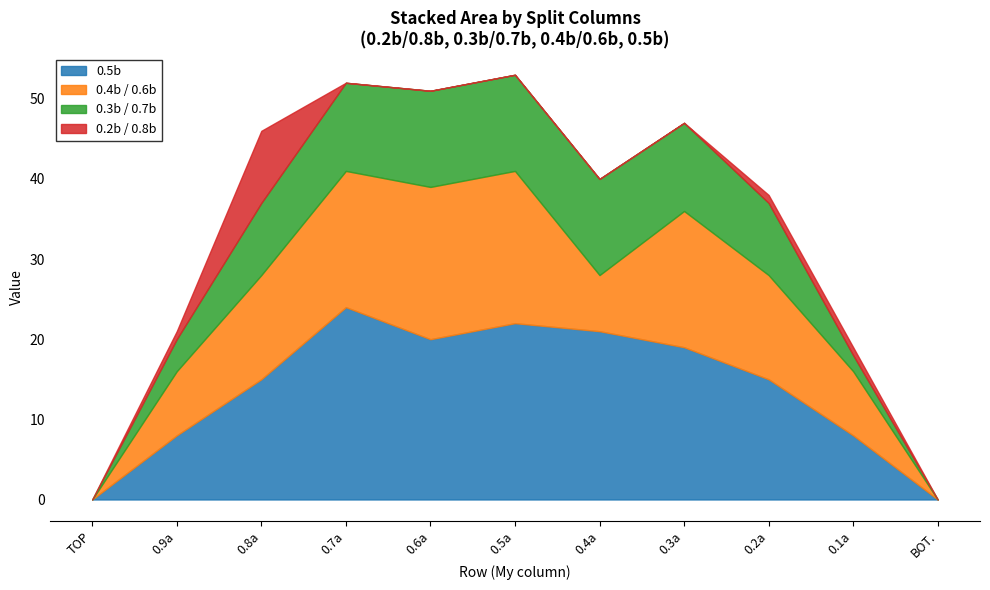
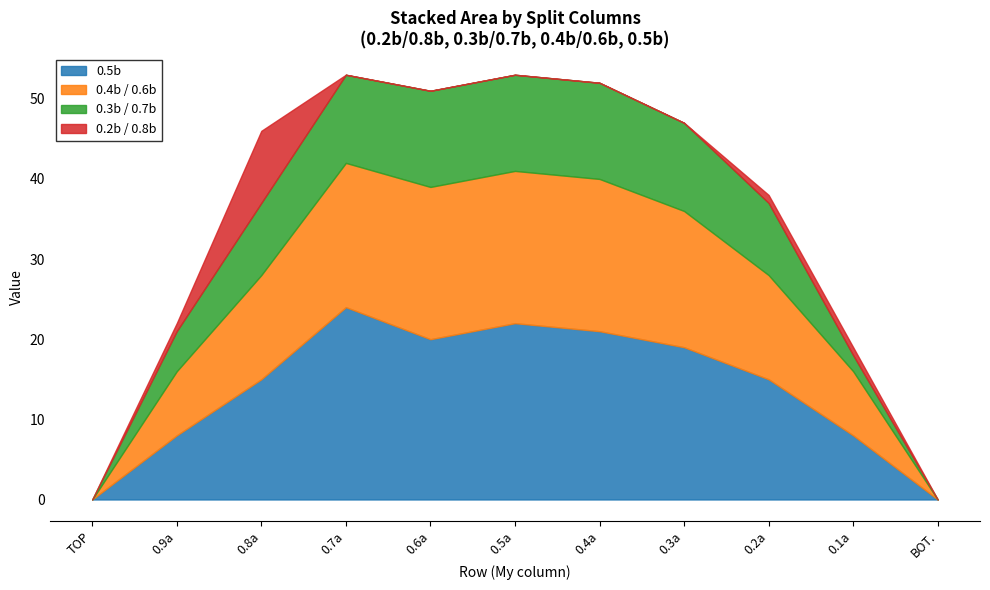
  {
    "0.5b": {
      "0.9a": 8,
      "0.8a": 15,
      "0.7a": 24,
      "0.6a": 20,
      "0.5a": 22,
      "0.4a": 21,
      "0.3a": 19,
      "0.2a": 15,
      "0.1a": 8
    },
    "0.4b / 0.6b": {
      "0.9a": 8,
      "0.8a": 13,
-     "0.7a": 17,
+     "0.7a": 18,
      "0.6a": 19,
      "0.5a": 19,
-     "0.4a": 7,
+     "0.4a": 19,
      "0.3a": 17,
      "0.2a": 13,
      "0.1a": 8
    },
    "0.3b / 0.7b": {
-     "0.9a": 4,
+     "0.9a": 5,
      "0.8a": 9,
      "0.2a": 9,
      "0.1a": 2
    },
    "0.2b / 0.8b": {
      "0.9a": 1,
      "0.8a": 9,
      "0.2a": 1,
      "0.1a": 1
    }
  }
